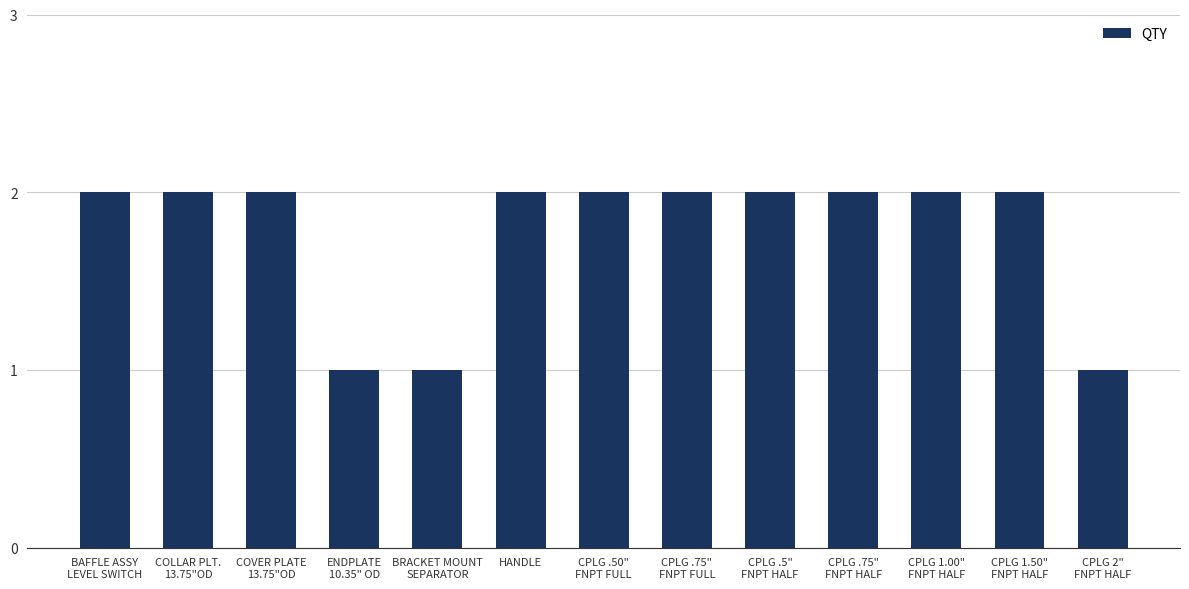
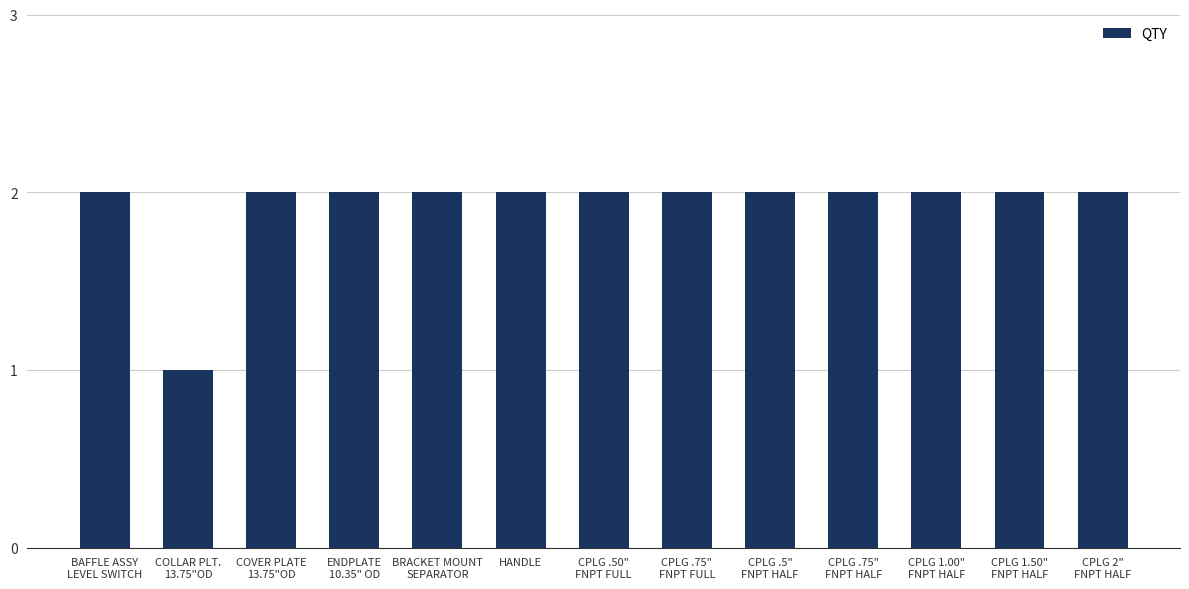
  {
    "BAFFLE ASSY LEVEL SWITCH": 2,
-   "COLLAR PLT. 13.75\"OD": 2,
+   "COLLAR PLT. 13.75\"OD": 1,
    "COVER PLATE 13.75\"OD": 2,
-   "ENDPLATE 10.35\" OD": 1,
-   "BRACKET MOUNT SEPARATOR": 1,
+   "ENDPLATE 10.35\" OD": 2,
+   "BRACKET MOUNT SEPARATOR": 2,
    "HANDLE": 2,
    "CPLG .50\" FNPT FULL": 2,
    "CPLG .75\" FNPT FULL": 2,
    "CPLG .5\" FNPT HALF": 2,
    "CPLG .75\" FNPT HALF": 2,
    "CPLG 1.00\" FNPT HALF": 2,
    "CPLG 1.50\" FNPT HALF": 2,
-   "CPLG 2\" FNPT HALF": 1
+   "CPLG 2\" FNPT HALF": 2
  }
